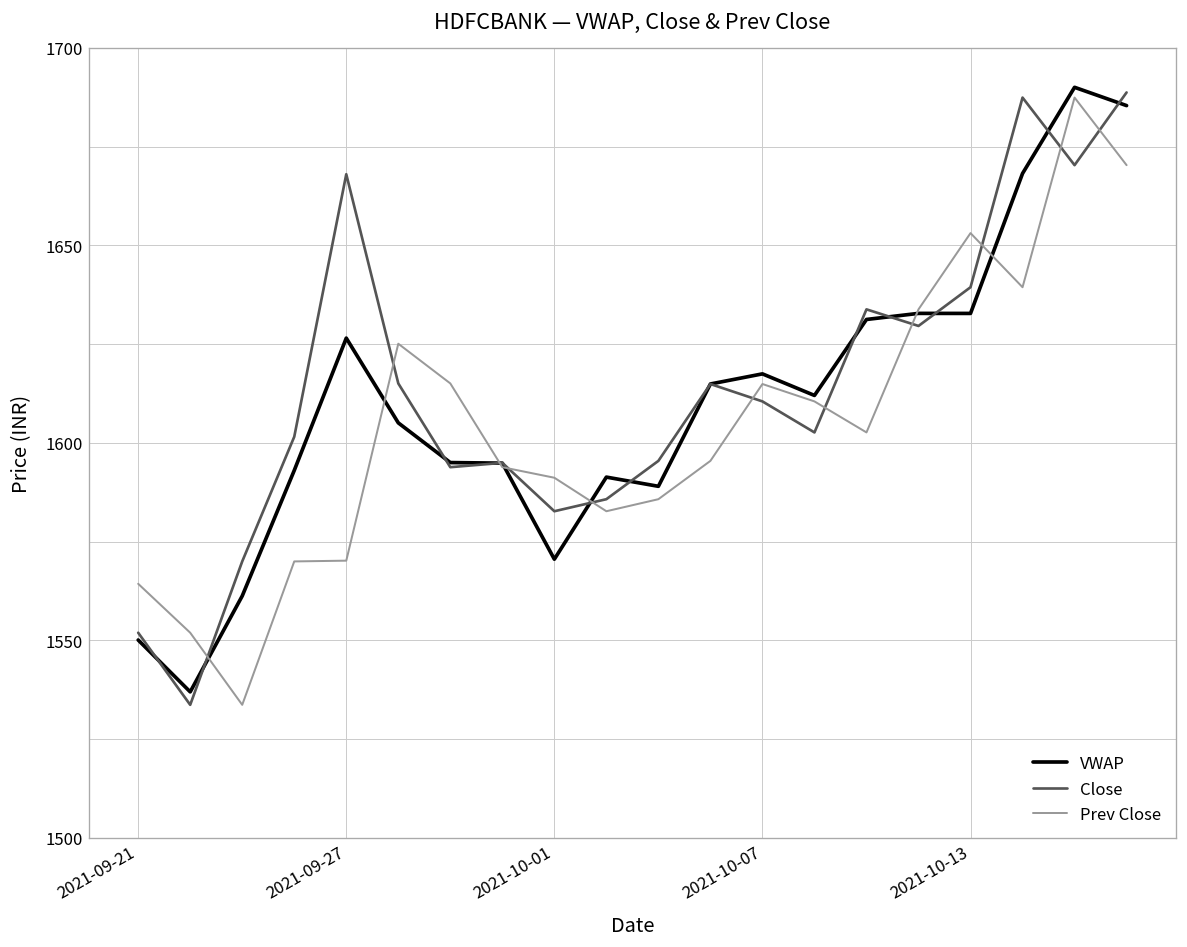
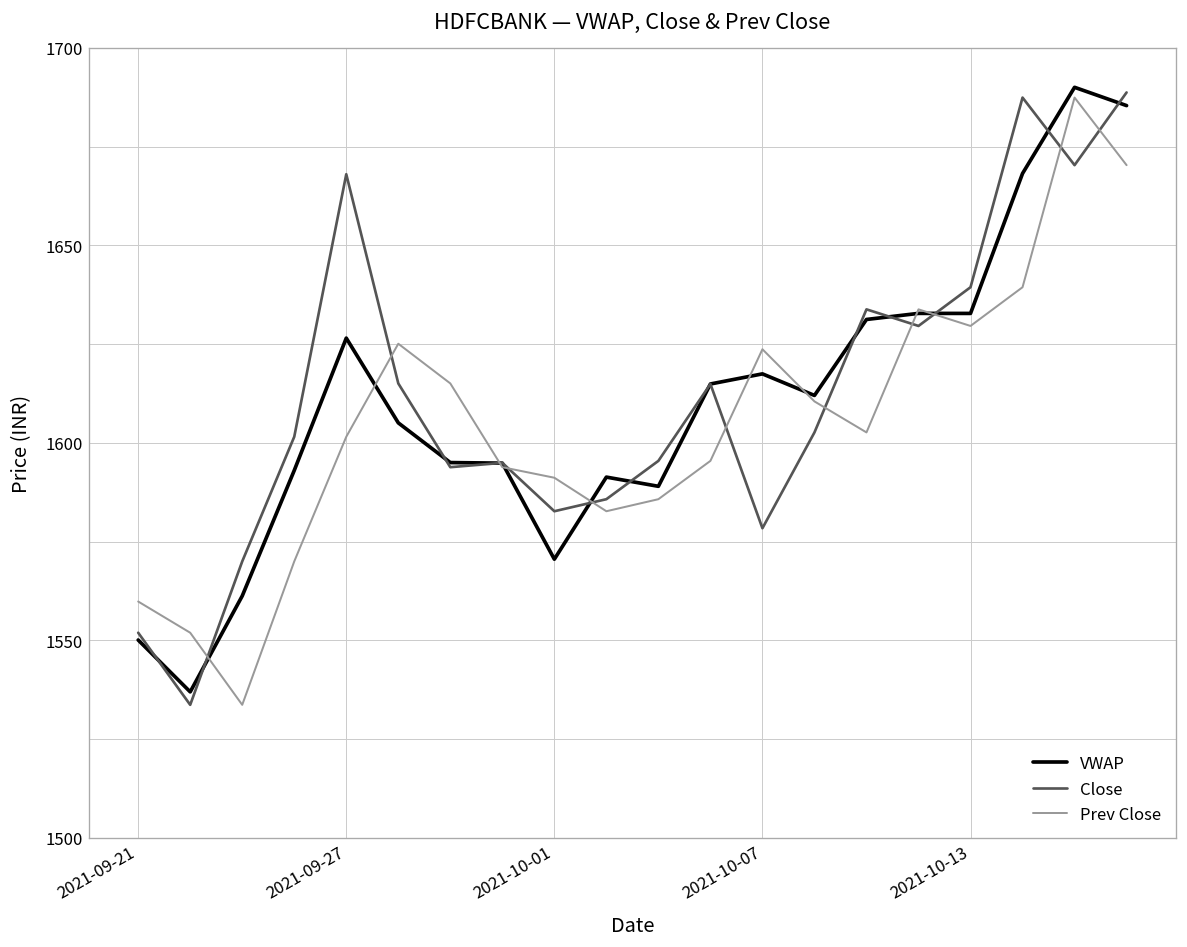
  {
    "VWAP": {
      "2021-09-21": 1550,
      "2021-09-27": 1627,
      "2021-10-01": 1571,
      "2021-10-07": 1617,
      "2021-10-13": 1633
    },
    "Close": {
      "2021-09-21": 1552,
      "2021-09-27": 1668,
      "2021-10-01": 1583,
-     "2021-10-07": 1611,
+     "2021-10-07": 1578,
      "2021-10-13": 1639
    },
    "Prev Close": {
-     "2021-09-21": 1564,
-     "2021-09-27": 1570,
+     "2021-09-21": 1560,
+     "2021-09-27": 1602,
      "2021-10-01": 1591,
-     "2021-10-07": 1615,
-     "2021-10-13": 1653
+     "2021-10-07": 1624,
+     "2021-10-13": 1630
    }
  }
